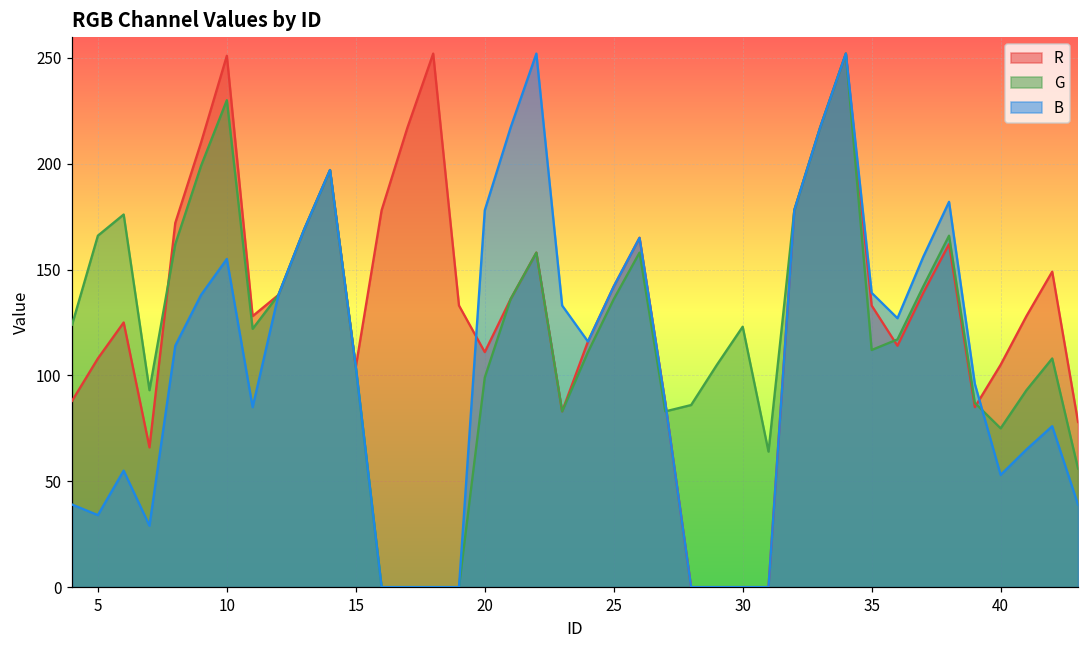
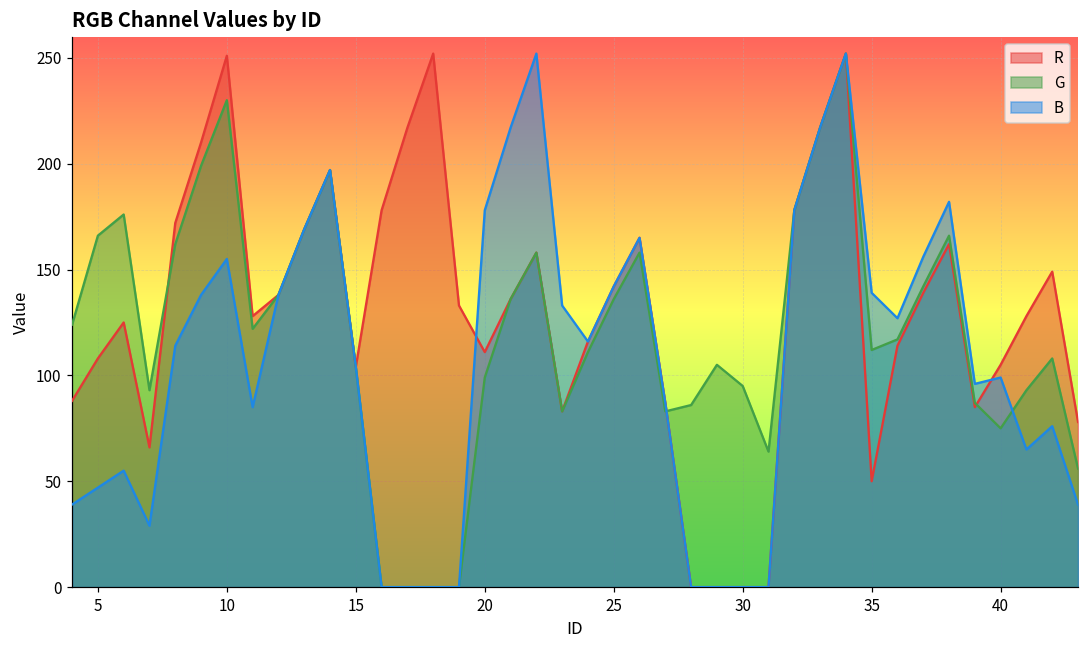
  {
    "R": {
      "5": 108,
      "10": 251,
      "20": 111,
-     "35": 133,
+     "35": 50,
      "40": 105
    },
    "G": {
      "5": 166,
      "10": 230,
      "20": 99,
      "25": 136,
-     "30": 123,
+     "30": 95,
      "35": 112,
      "40": 75
    },
    "B": {
-     "5": 34,
+     "5": 47,
      "10": 155,
      "20": 178,
      "35": 139,
-     "40": 53
+     "40": 99
    }
  }
